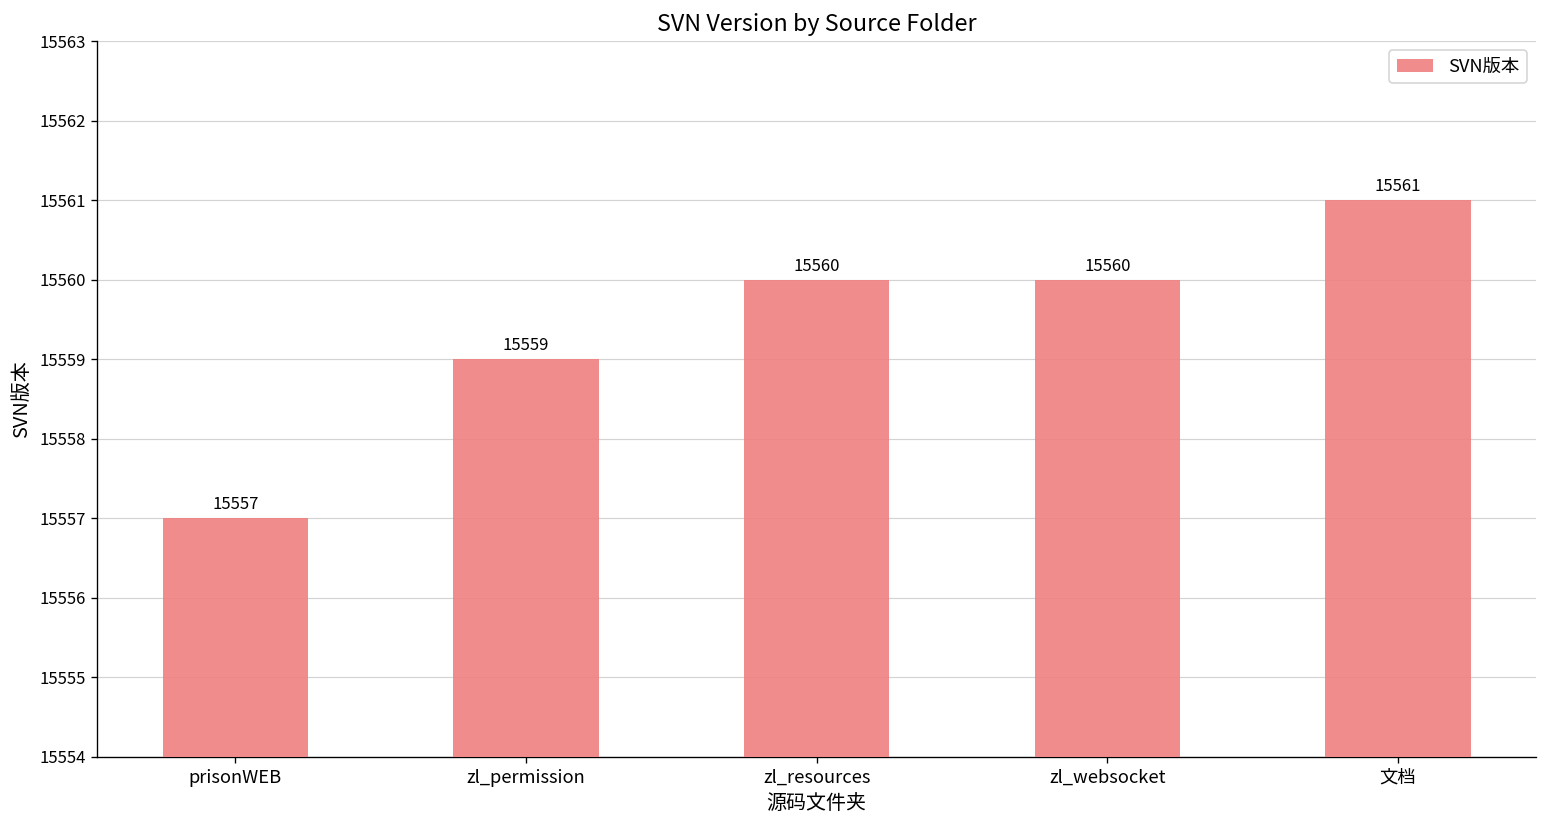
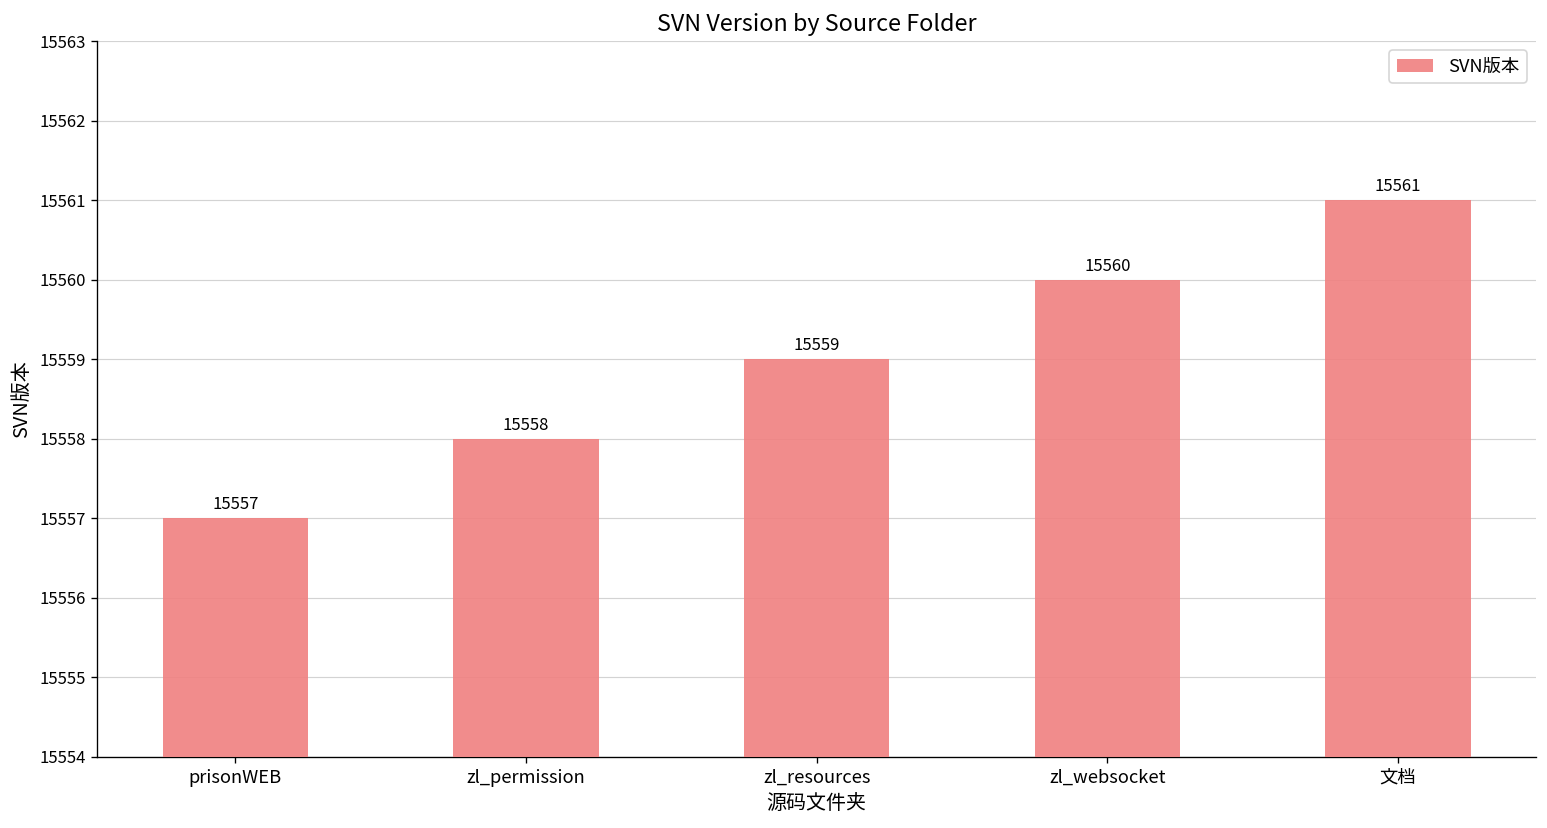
  {
    "prisonWEB": 15557,
-   "zl_permission": 15559,
-   "zl_resources": 15560,
+   "zl_permission": 15558,
+   "zl_resources": 15559,
    "zl_websocket": 15560,
    "文档": 15561
  }
